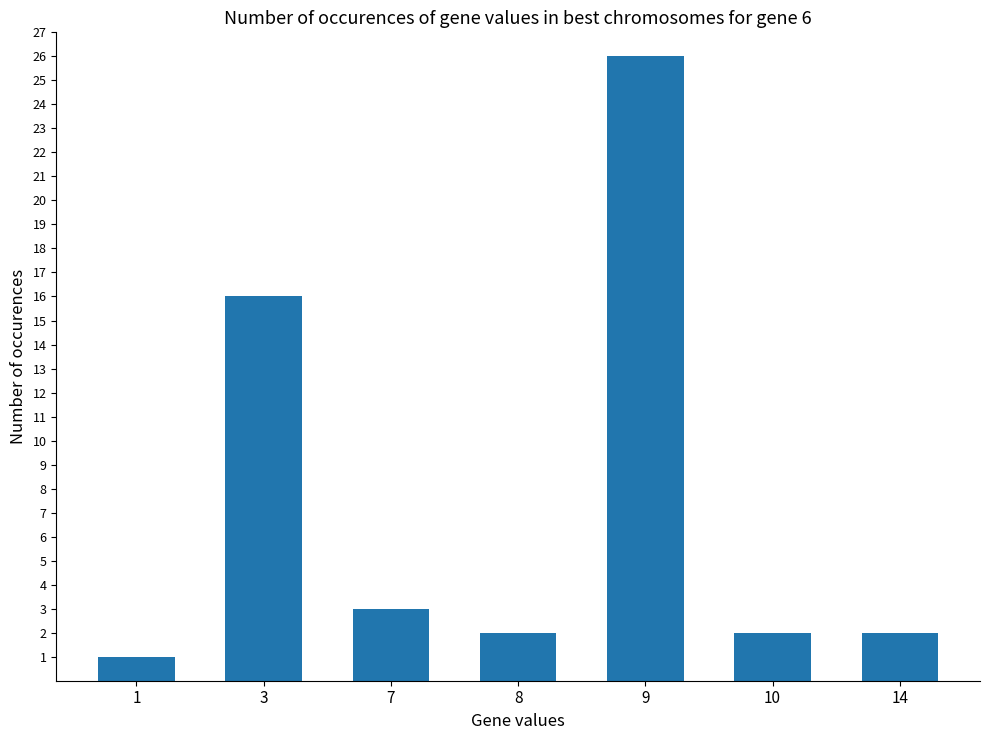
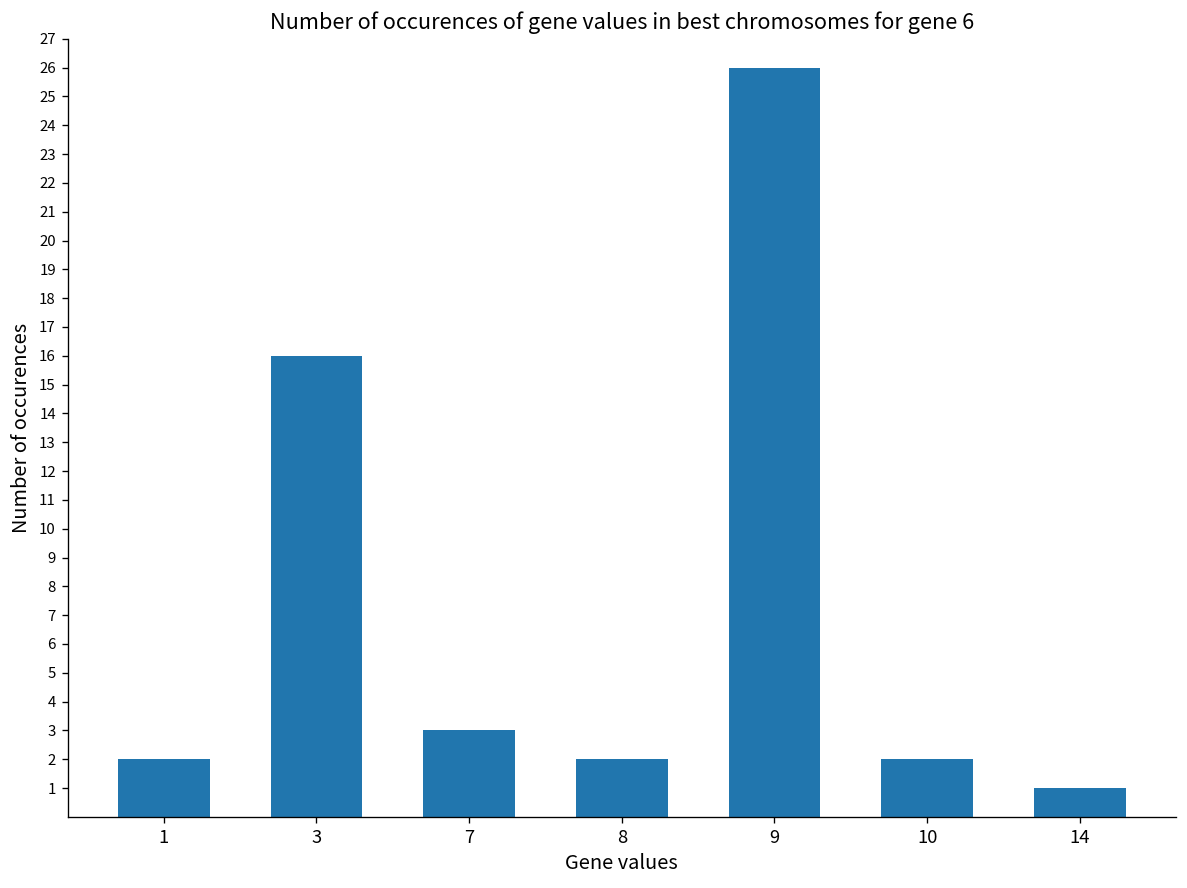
  {
-   "1": 1,
+   "1": 2,
    "3": 16,
    "7": 3,
    "8": 2,
    "9": 26,
    "10": 2,
-   "14": 2
+   "14": 1
  }
